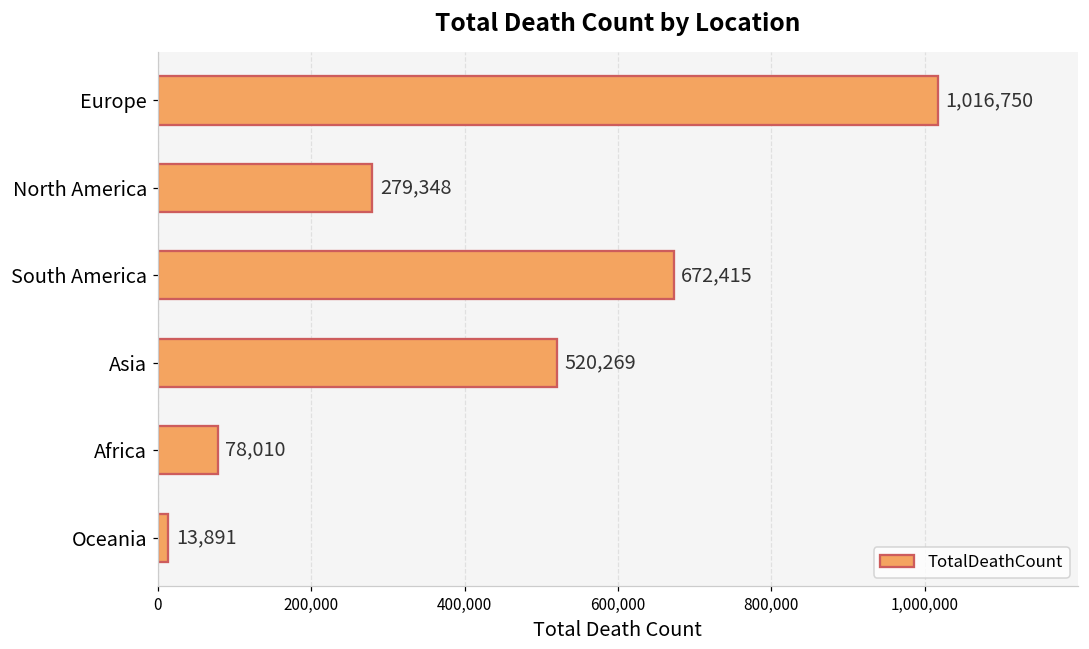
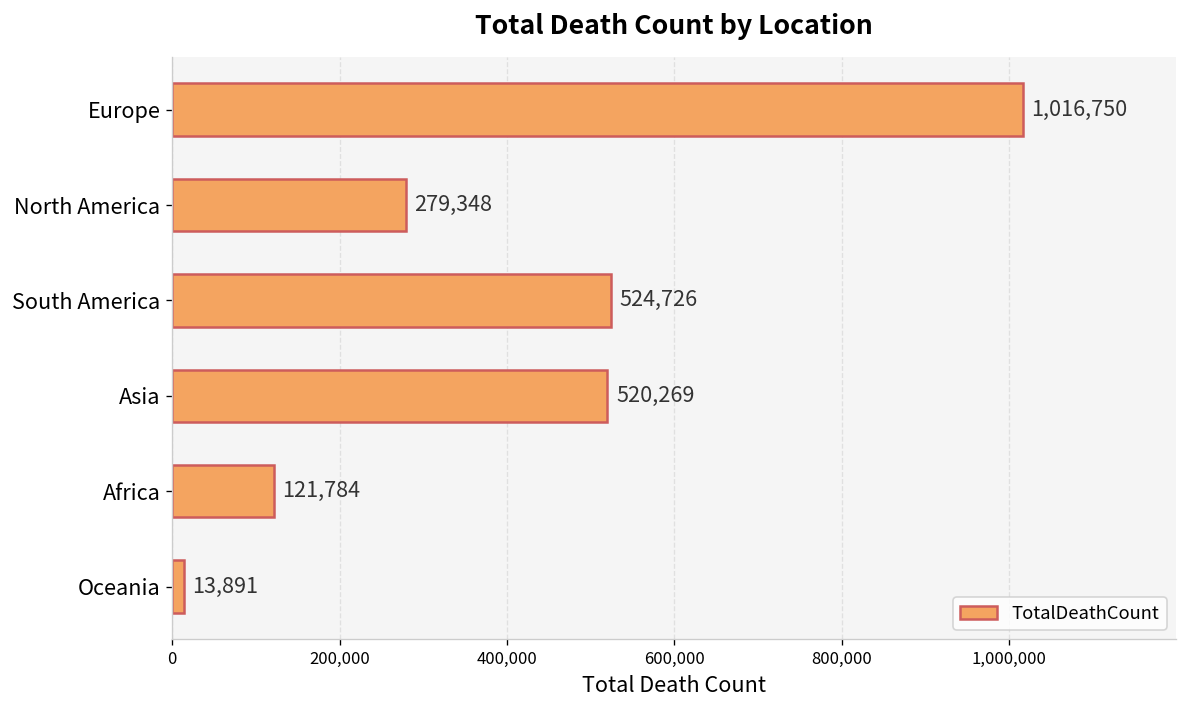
  {
    "Europe": "1,016,750",
    "North America": "279,348",
-   "South America": "672,415",
+   "South America": "524,726",
    "Asia": "520,269",
-   "Africa": "78,010",
+   "Africa": "121,784",
    "Oceania": "13,891"
  }
